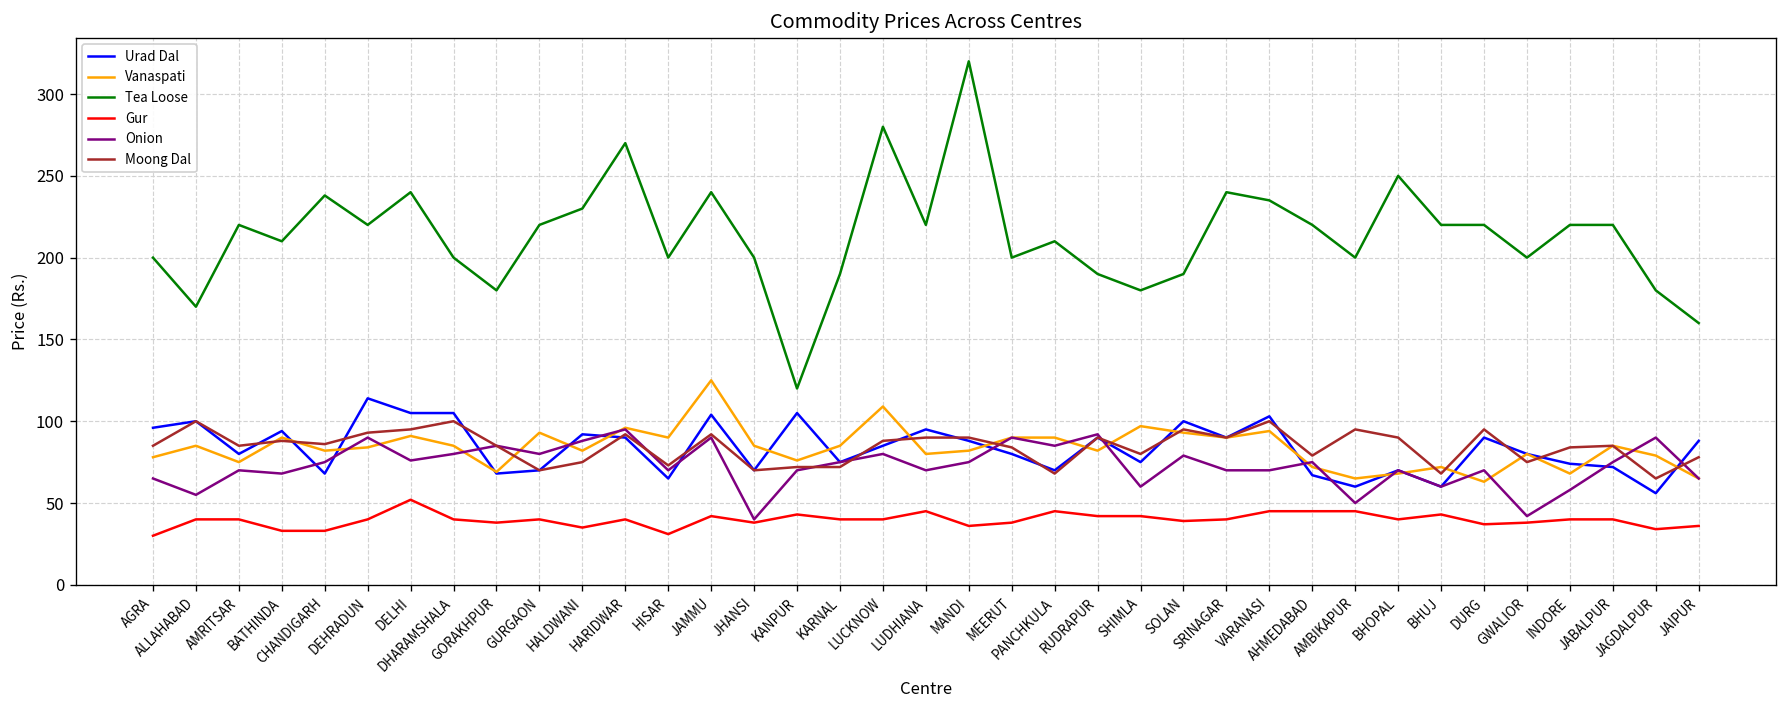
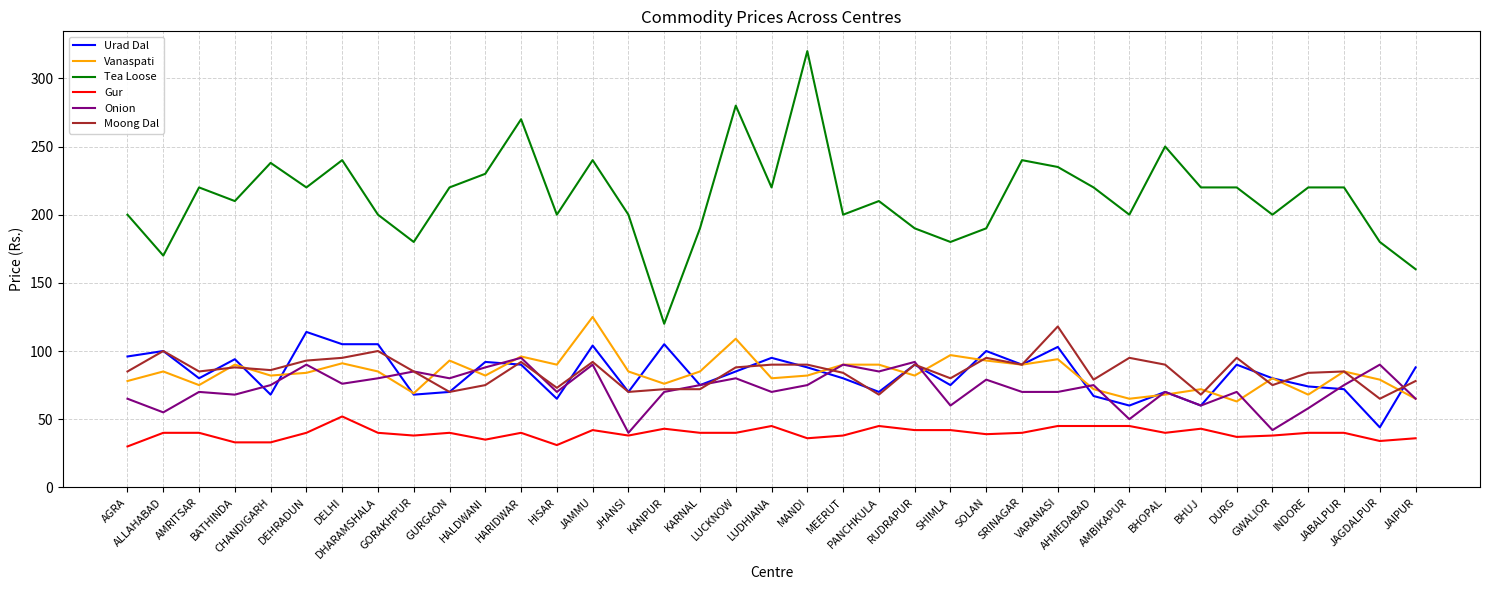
  {
    "Urad Dal": {
      "AGRA": 96,
      "AMRITSAR": 80,
      "BATHINDA": 94,
      "CHANDIGARH": 68,
      "DEHRADUN": 114,
      "DELHI": 105,
      "DHARAMSHALA": 105,
      "HALDWANI": 92,
      "HARIDWAR": 90,
      "HISAR": 65,
      "JAMMU": 104,
      "KANPUR": 105,
      "LUCKNOW": 85,
      "LUDHIANA": 95,
      "MANDI": 88,
      "MEERUT": 80,
      "PANCHKULA": 70,
      "SHIMLA": 75,
      "SOLAN": 100,
      "VARANASI": 103,
      "AHMEDABAD": 67,
      "AMBIKAPUR": 60,
      "DURG": 90,
      "INDORE": 74,
      "JABALPUR": 72,
-     "JAGDALPUR": 56,
+     "JAGDALPUR": 44,
      "JAIPUR": 88
    },
    "Vanaspati": {
      "AGRA": 78,
      "ALLAHABAD": 85,
      "AMRITSAR": 75,
      "BATHINDA": 90,
      "CHANDIGARH": 82,
      "DEHRADUN": 84,
      "DELHI": 91,
      "DHARAMSHALA": 85,
      "GURGAON": 93,
      "HALDWANI": 82,
      "HISAR": 90,
      "JAMMU": 125,
      "JHANSI": 85,
      "KANPUR": 76,
      "KARNAL": 85,
      "LUCKNOW": 109,
      "LUDHIANA": 80,
      "MANDI": 82,
      "PANCHKULA": 90,
      "RUDRAPUR": 82,
      "SHIMLA": 97,
      "SOLAN": 93,
      "VARANASI": 94,
      "AHMEDABAD": 72,
      "AMBIKAPUR": 65,
      "BHOPAL": 68,
      "BHUJ": 72,
      "DURG": 63,
      "INDORE": 68,
      "JAGDALPUR": 79
    },
    "Tea Loose": {
      "AGRA": 200,
      "ALLAHABAD": 170,
      "AMRITSAR": 220,
      "BATHINDA": 210,
      "CHANDIGARH": 238,
      "DEHRADUN": 220,
      "DELHI": 240,
      "DHARAMSHALA": 200,
      "GORAKHPUR": 180,
      "GURGAON": 220,
      "HALDWANI": 230,
      "HARIDWAR": 270,
      "HISAR": 200,
      "JAMMU": 240,
      "JHANSI": 200,
      "KANPUR": 120,
      "KARNAL": 190,
      "LUCKNOW": 280,
      "LUDHIANA": 220,
      "MANDI": 320,
      "MEERUT": 200,
      "PANCHKULA": 210,
      "RUDRAPUR": 190,
      "SHIMLA": 180,
      "SOLAN": 190,
      "SRINAGAR": 240,
      "VARANASI": 235,
      "AHMEDABAD": 220,
      "AMBIKAPUR": 200,
      "BHOPAL": 250,
      "BHUJ": 220,
      "DURG": 220,
      "GWALIOR": 200,
      "INDORE": 220,
      "JABALPUR": 220,
      "JAGDALPUR": 180,
      "JAIPUR": 160
    },
    "Gur": {
      "AGRA": 30,
      "ALLAHABAD": 40,
      "AMRITSAR": 40,
      "BATHINDA": 33,
      "CHANDIGARH": 33,
      "DEHRADUN": 40,
      "DELHI": 52,
      "DHARAMSHALA": 40,
      "GORAKHPUR": 38,
      "GURGAON": 40,
      "HALDWANI": 35,
      "HARIDWAR": 40,
      "HISAR": 31,
      "JAMMU": 42,
      "JHANSI": 38,
      "KANPUR": 43,
      "KARNAL": 40,
      "LUCKNOW": 40,
      "LUDHIANA": 45,
      "MANDI": 36,
      "MEERUT": 38,
      "PANCHKULA": 45,
      "RUDRAPUR": 42,
      "SHIMLA": 42,
      "SOLAN": 39,
      "SRINAGAR": 40,
      "VARANASI": 45,
      "AHMEDABAD": 45,
      "AMBIKAPUR": 45,
      "BHOPAL": 40,
      "BHUJ": 43,
      "DURG": 37,
      "GWALIOR": 38,
      "INDORE": 40,
      "JABALPUR": 40,
      "JAGDALPUR": 34,
      "JAIPUR": 36
    },
    "Onion": {
      "AGRA": 65,
      "ALLAHABAD": 55,
      "AMRITSAR": 70,
      "BATHINDA": 68,
      "CHANDIGARH": 75,
      "DEHRADUN": 90,
      "DELHI": 76,
      "DHARAMSHALA": 80,
      "GURGAON": 80,
      "HALDWANI": 88,
      "HISAR": 70,
      "JAMMU": 90,
      "JHANSI": 40,
      "KANPUR": 70,
      "LUCKNOW": 80,
      "LUDHIANA": 70,
      "MANDI": 75,
      "PANCHKULA": 85,
      "RUDRAPUR": 92,
      "SHIMLA": 60,
      "SOLAN": 79,
      "SRINAGAR": 70,
      "VARANASI": 70,
      "AHMEDABAD": 75,
      "AMBIKAPUR": 50,
      "DURG": 70,
      "GWALIOR": 42,
      "INDORE": 58,
      "JABALPUR": 75,
      "JAGDALPUR": 90
    },
    "Moong Dal": {
      "AGRA": 85,
      "AMRITSAR": 85,
      "BATHINDA": 88,
      "CHANDIGARH": 86,
      "DEHRADUN": 93,
      "DELHI": 95,
      "DHARAMSHALA": 100,
      "HALDWANI": 75,
      "HARIDWAR": 92,
      "HISAR": 73,
      "JAMMU": 92,
      "KANPUR": 72,
      "KARNAL": 72,
      "LUCKNOW": 88,
      "LUDHIANA": 90,
      "MANDI": 90,
      "MEERUT": 84,
      "PANCHKULA": 68,
      "SHIMLA": 80,
      "SOLAN": 95,
-     "VARANASI": 100,
+     "VARANASI": 118,
      "AHMEDABAD": 79,
      "AMBIKAPUR": 95,
      "BHOPAL": 90,
      "BHUJ": 68,
      "DURG": 95,
      "GWALIOR": 75,
      "INDORE": 84,
      "JAGDALPUR": 65,
      "JAIPUR": 78
    }
  }
